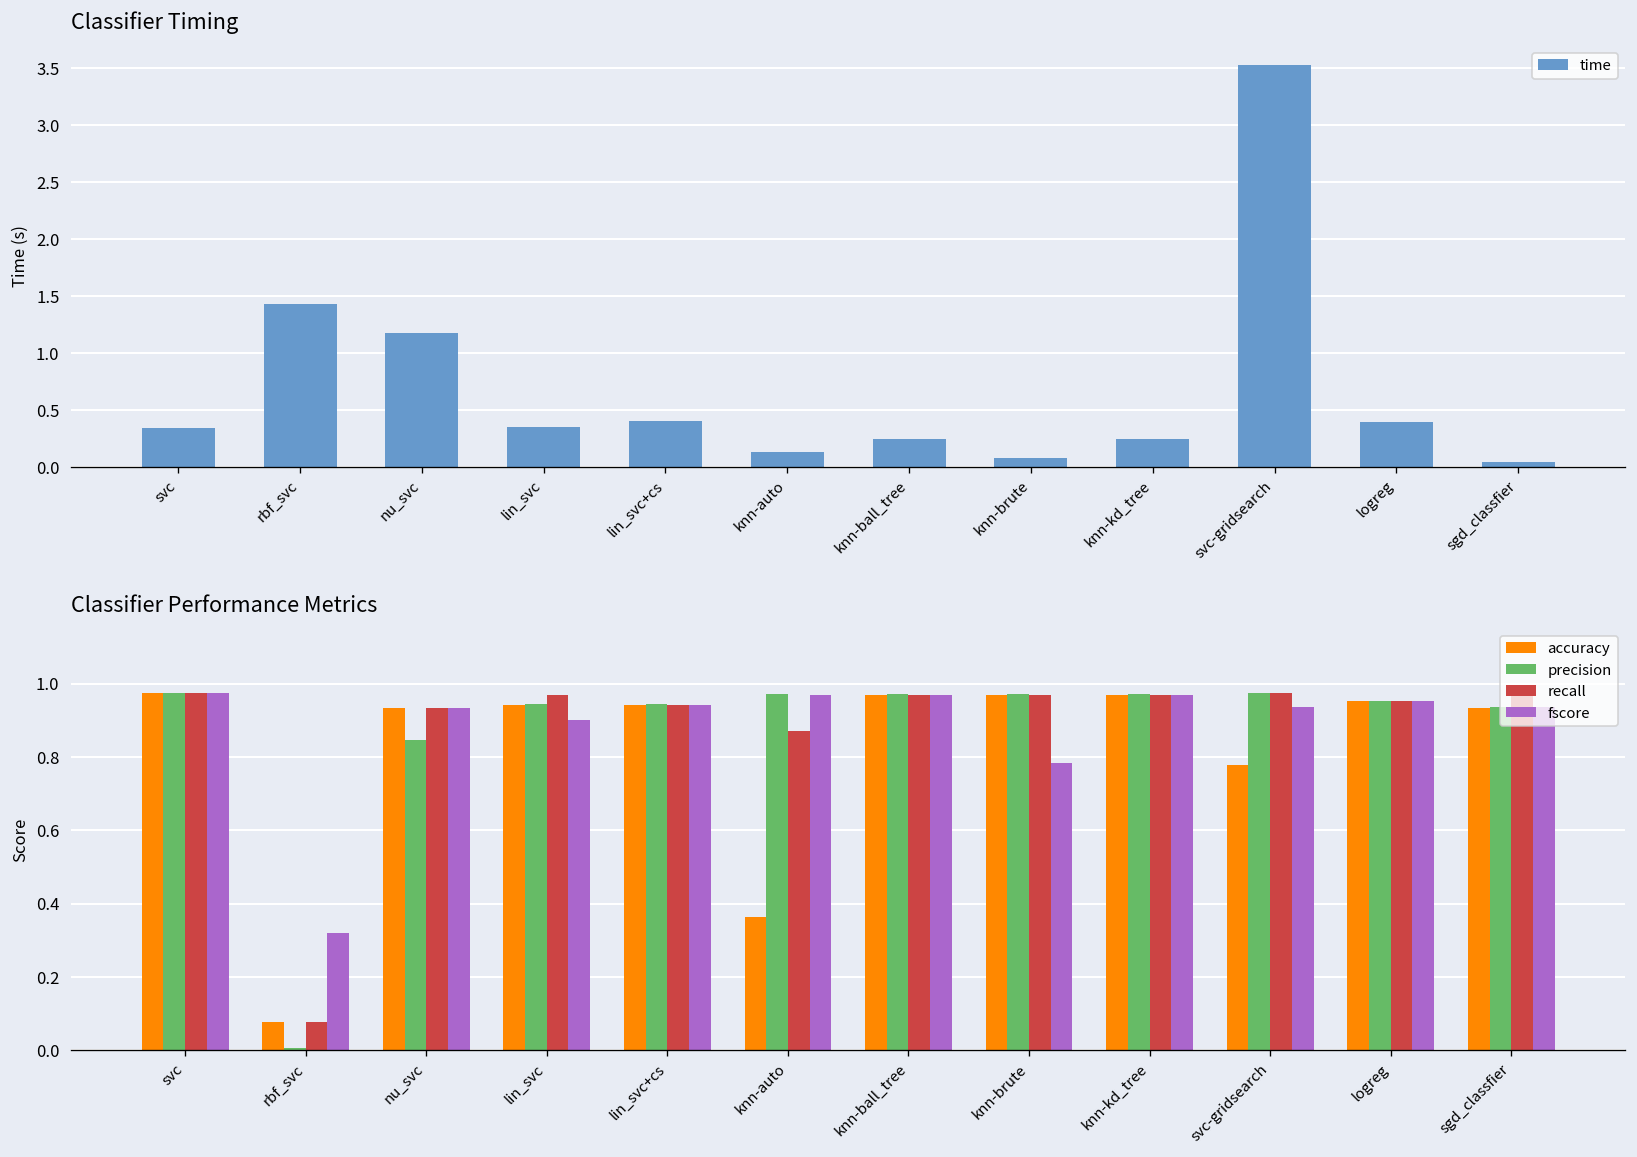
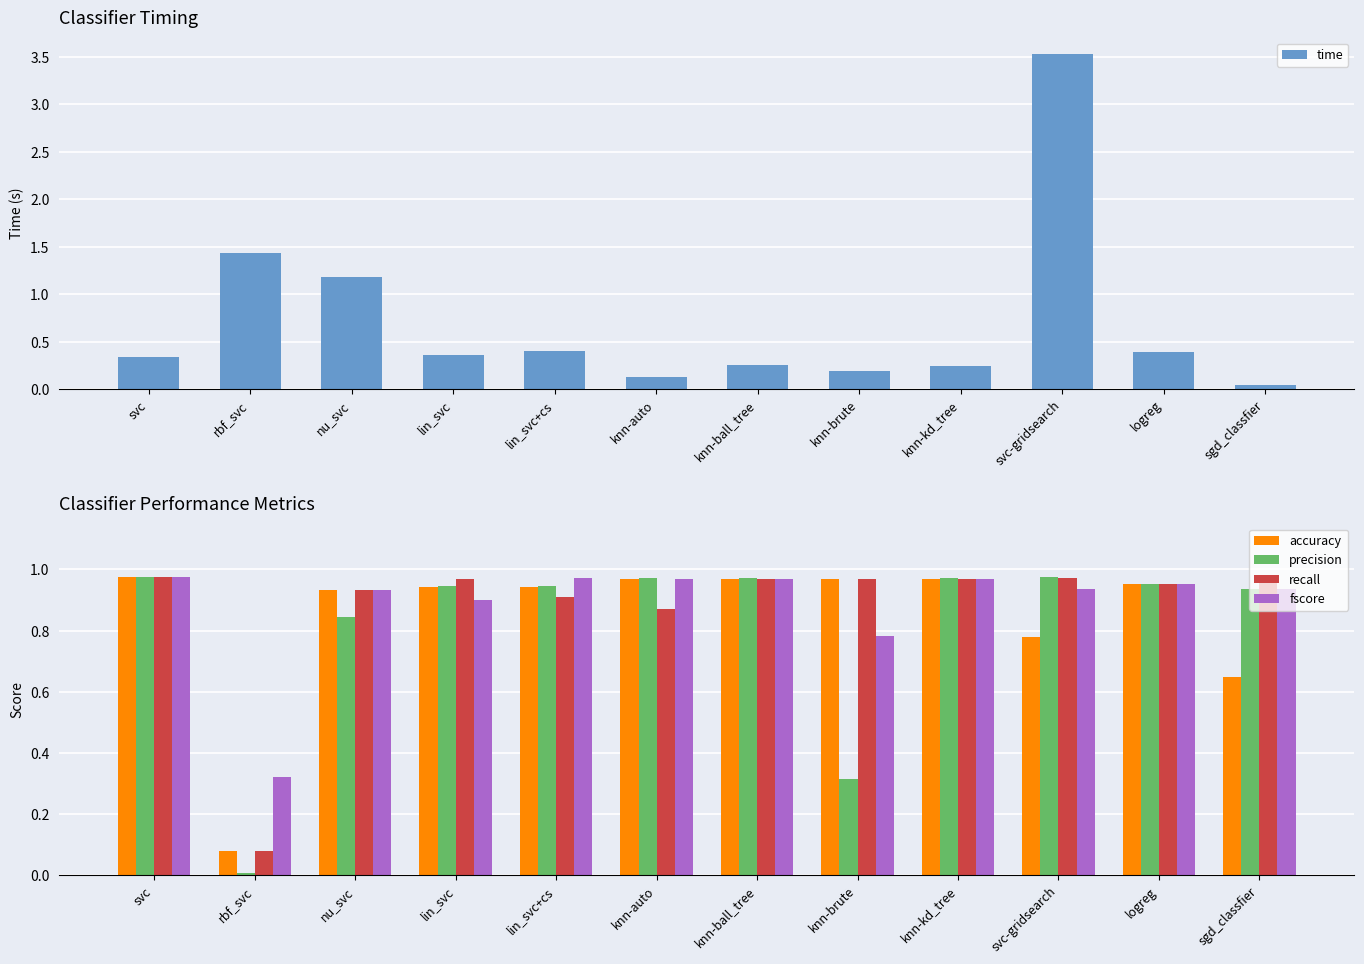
  {
    "Classifier Timing": {
      "svc": 0.3,
      "rbf_svc": 1.4,
      "nu_svc": 1.2,
      "lin_svc": 0.4,
      "lin_svc+cs": 0.4,
      "knn-auto": 0.1,
      "knn-ball_tree": 0.2,
-     "knn-brute": 0.1,
+     "knn-brute": 0.2,
      "knn-kd_tree": 0.2,
      "svc-gridsearch": 3.5,
      "logreg": 0.4,
      "sgd_classfier": 0.0
    },
    "Classifier Performance Metrics": {
      "accuracy": {
        "svc": 0.97,
        "rbf_svc": 0.08,
        "nu_svc": 0.93,
        "lin_svc": 0.94,
        "lin_svc+cs": 0.94,
-       "knn-auto": 0.36,
+       "knn-auto": 0.97,
        "knn-ball_tree": 0.97,
        "knn-brute": 0.97,
        "knn-kd_tree": 0.97,
        "svc-gridsearch": 0.78,
        "logreg": 0.95,
-       "sgd_classfier": 0.93
+       "sgd_classfier": 0.65
      },
      "precision": {
        "svc": 0.98,
        "nu_svc": 0.85,
        "lin_svc": 0.95,
        "lin_svc+cs": 0.95,
        "knn-auto": 0.97,
        "knn-ball_tree": 0.97,
-       "knn-brute": 0.97,
+       "knn-brute": 0.31,
        "knn-kd_tree": 0.97,
        "svc-gridsearch": 0.97,
        "logreg": 0.95
      },
      "recall": {
        "svc": 0.97,
        "rbf_svc": 0.08,
        "nu_svc": 0.93,
        "lin_svc": 0.97,
-       "lin_svc+cs": 0.94,
+       "lin_svc+cs": 0.91,
        "knn-auto": 0.87,
        "knn-ball_tree": 0.97,
        "knn-brute": 0.97,
        "knn-kd_tree": 0.97,
        "svc-gridsearch": 0.97,
        "logreg": 0.95
      },
      "fscore": {
        "svc": 0.97,
        "rbf_svc": 0.32,
        "nu_svc": 0.93,
        "lin_svc": 0.90,
-       "lin_svc+cs": 0.94,
+       "lin_svc+cs": 0.97,
        "knn-auto": 0.97,
        "knn-ball_tree": 0.97,
        "knn-brute": 0.78,
        "knn-kd_tree": 0.97,
        "svc-gridsearch": 0.94,
        "logreg": 0.95
      }
    }
  }
